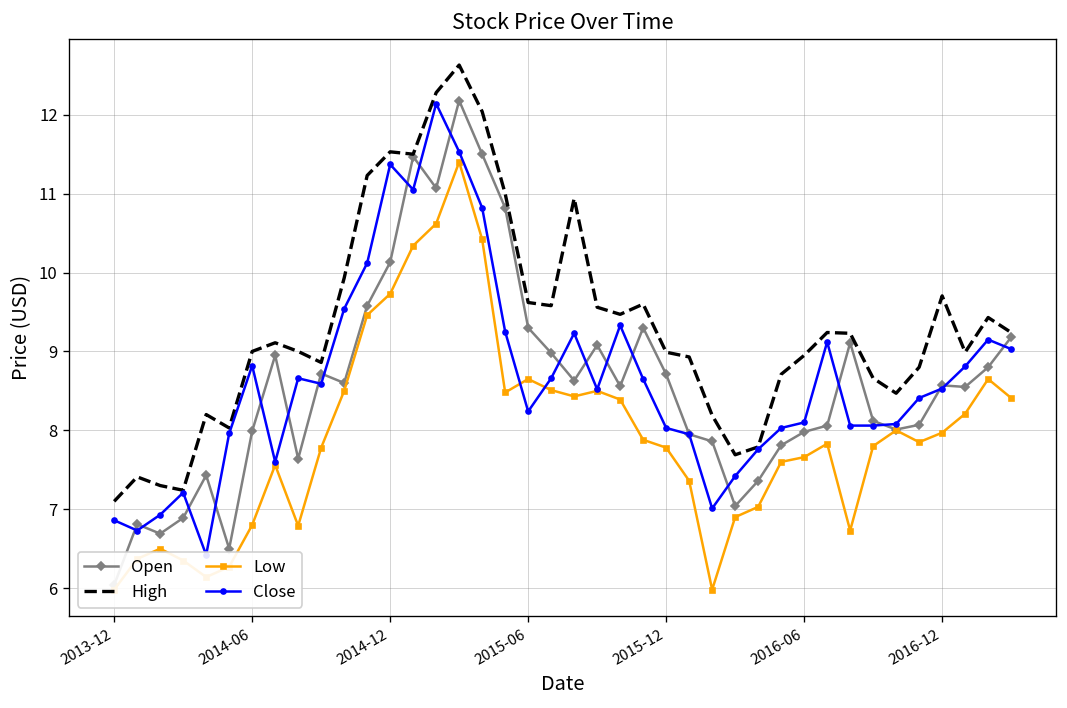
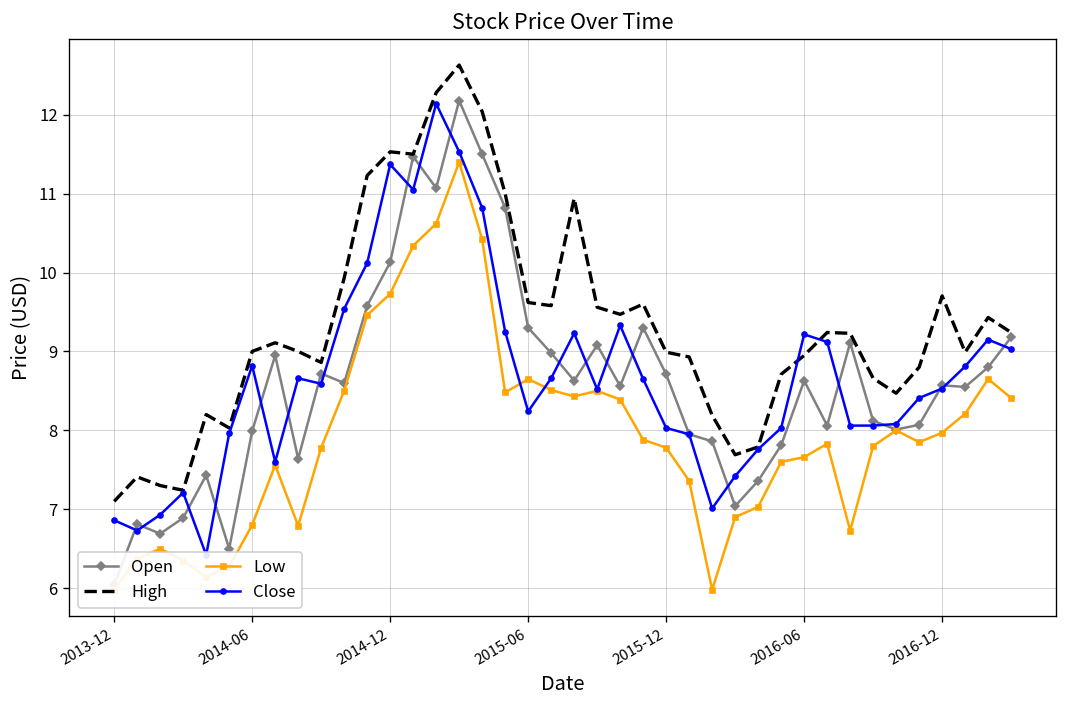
  {
    "Open": {
      "2014-06": 8.0,
      "2014-12": 10.1,
      "2015-06": 9.3,
      "2015-12": 8.7,
-     "2016-06": 8.0,
+     "2016-06": 8.6,
      "2016-12": 8.6
    },
    "High": {
      "2013-12": 7.1,
      "2014-06": 9.0,
      "2014-12": 11.5,
      "2015-06": 9.6,
      "2015-12": 9.0,
      "2016-06": 8.9,
      "2016-12": 9.7
    },
    "Low": {
      "2014-06": 6.8,
      "2014-12": 9.7,
      "2015-06": 8.6,
      "2015-12": 7.8,
      "2016-06": 7.7,
      "2016-12": 8.0
    },
    "Close": {
      "2013-12": 6.9,
      "2014-06": 8.8,
      "2014-12": 11.4,
      "2015-06": 8.2,
      "2015-12": 8.0,
-     "2016-06": 8.1,
+     "2016-06": 9.2,
      "2016-12": 8.5
    }
  }
